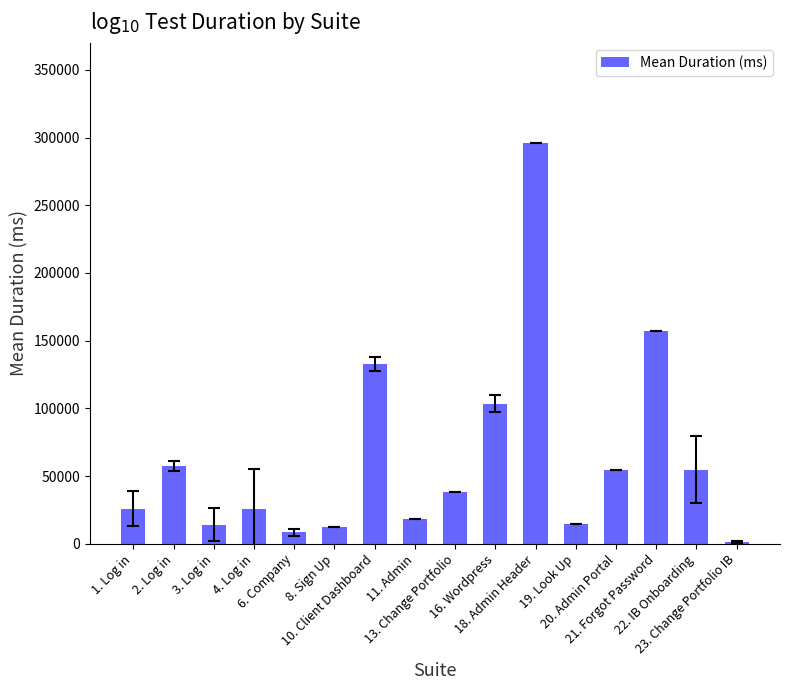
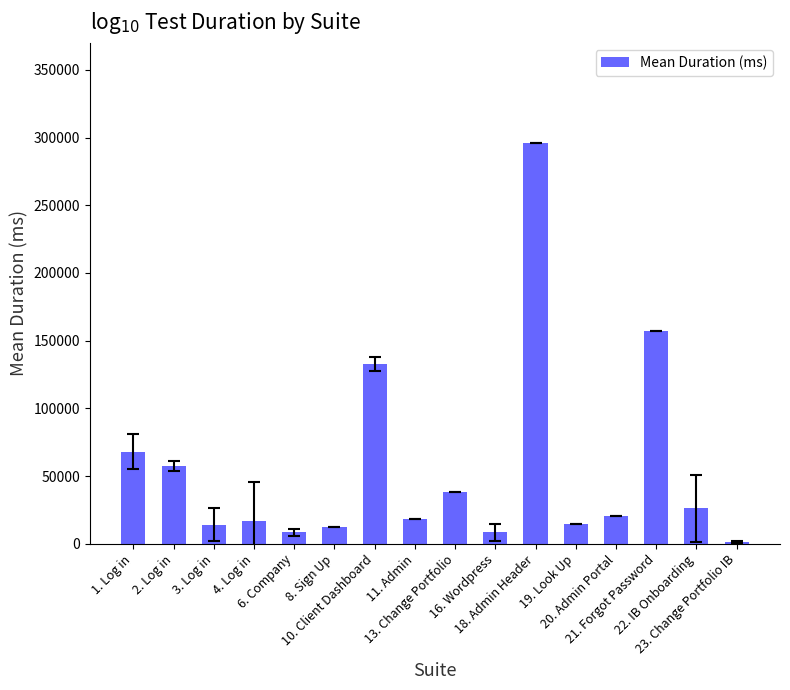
  {
    "Mean Duration (ms)": {
-     "1. Log in": 26000,
+     "1. Log in": 68000,
      "2. Log in": 58000,
      "3. Log in": 14000,
-     "4. Log in": 26000,
+     "4. Log in": 17000,
      "6. Company": 8000,
      "8. Sign Up": 12000,
      "10. Client Dashboard": 133000,
      "11. Admin": 18000,
      "13. Change Portfolio": 39000,
-     "16. Wordpress": 103000,
+     "16. Wordpress": 8000,
      "18. Admin Header": 296000,
      "19. Look Up": 14000,
-     "20. Admin Portal": 54000,
+     "20. Admin Portal": 21000,
      "21. Forgot Password": 157000,
-     "22. IB Onboarding": 55000
+     "22. IB Onboarding": 26000
    }
  }
